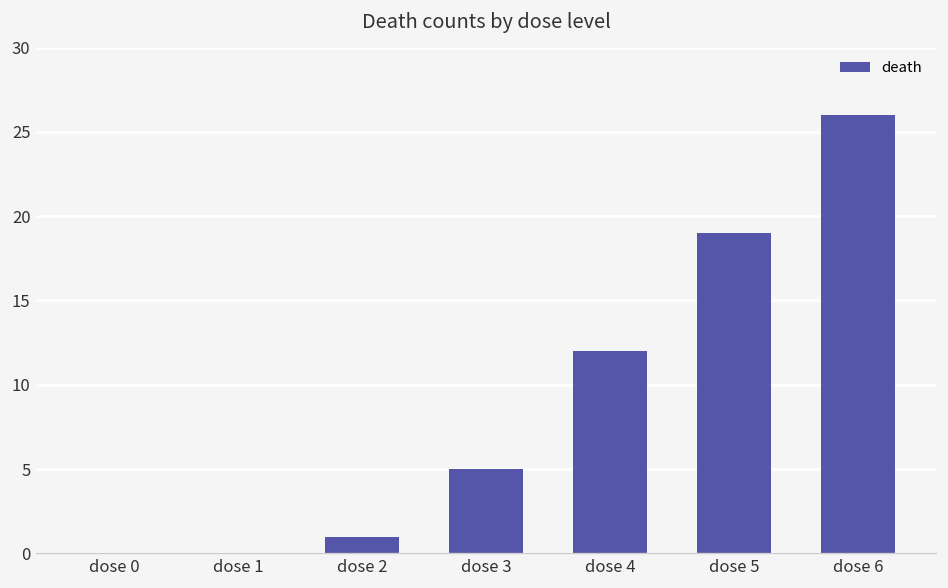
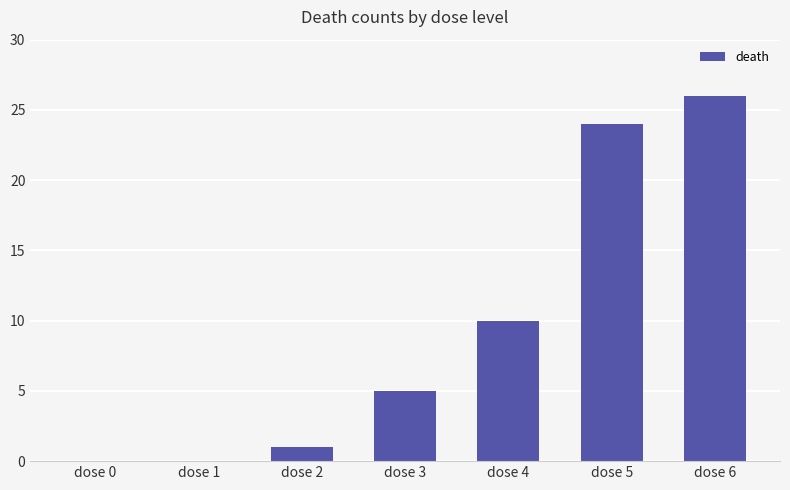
  {
    "dose 0": 0,
    "dose 1": 0,
    "dose 2": 1,
    "dose 3": 5,
-   "dose 4": 12,
-   "dose 5": 19,
+   "dose 4": 10,
+   "dose 5": 24,
    "dose 6": 26
  }
